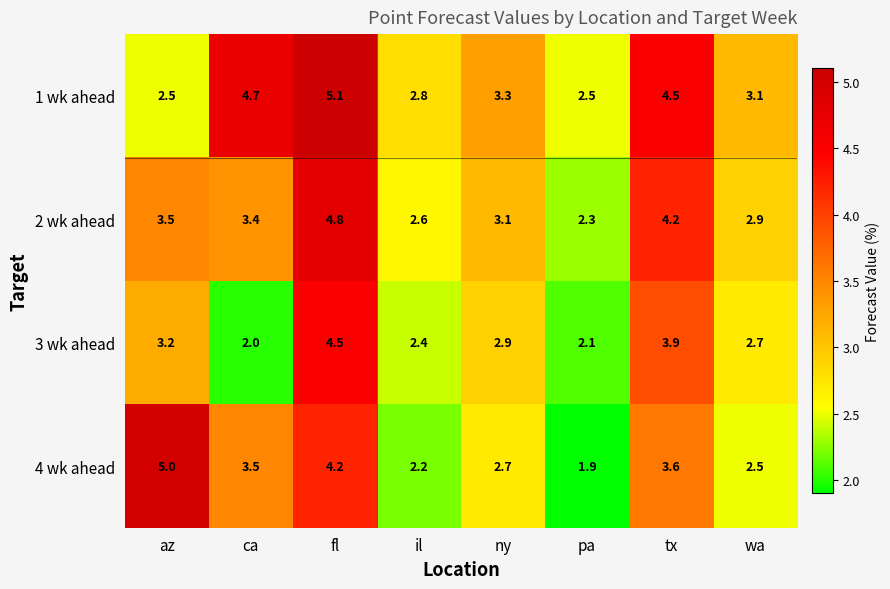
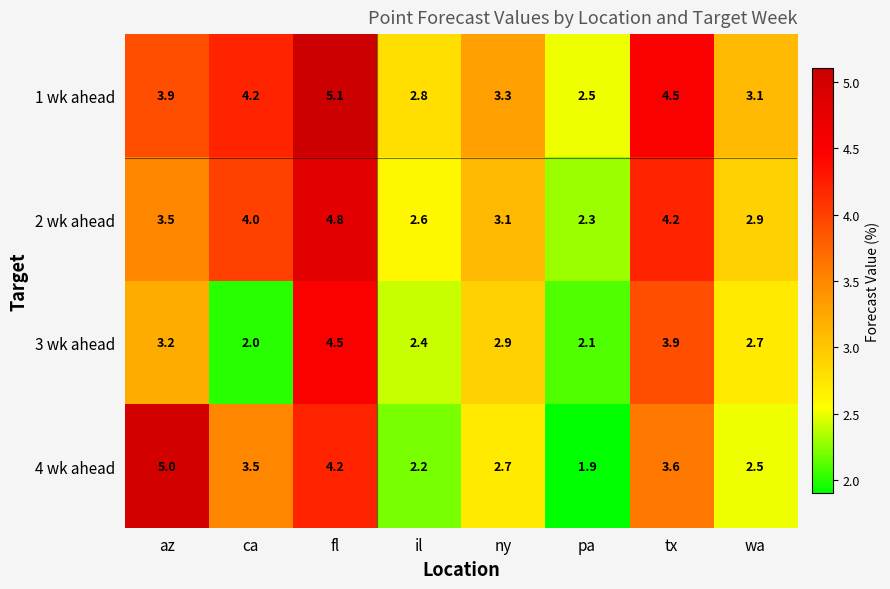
  {
    "1 wk ahead": {
-     "az": 2.5,
-     "ca": 4.7,
+     "az": 3.9,
+     "ca": 4.2,
      "fl": 5.1,
      "il": 2.8,
      "ny": 3.3,
      "pa": 2.5,
      "tx": 4.5,
      "wa": 3.1
    },
    "2 wk ahead": {
      "az": 3.5,
-     "ca": 3.4,
+     "ca": 4.0,
      "fl": 4.8,
      "il": 2.6,
      "ny": 3.1,
      "pa": 2.3,
      "tx": 4.2,
      "wa": 2.9
    },
    "3 wk ahead": {
      "az": 3.2,
      "ca": 2.0,
      "fl": 4.5,
      "il": 2.4,
      "ny": 2.9,
      "pa": 2.1,
      "tx": 3.9,
      "wa": 2.7
    },
    "4 wk ahead": {
      "az": 5.0,
      "ca": 3.5,
      "fl": 4.2,
      "il": 2.2,
      "ny": 2.7,
      "pa": 1.9,
      "tx": 3.6,
      "wa": 2.5
    }
  }
